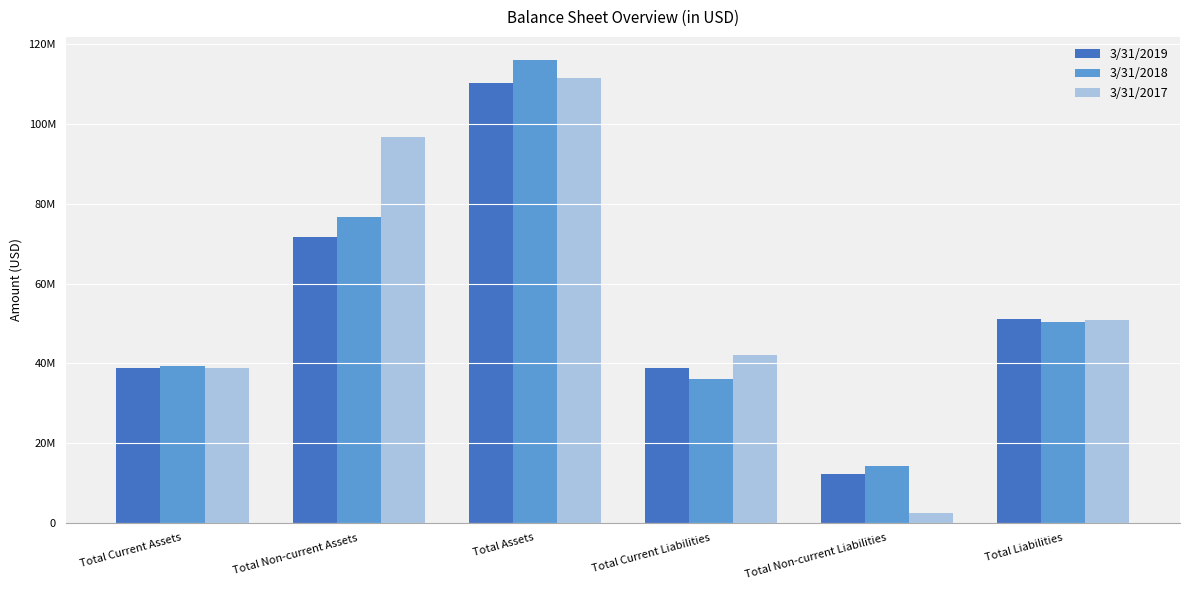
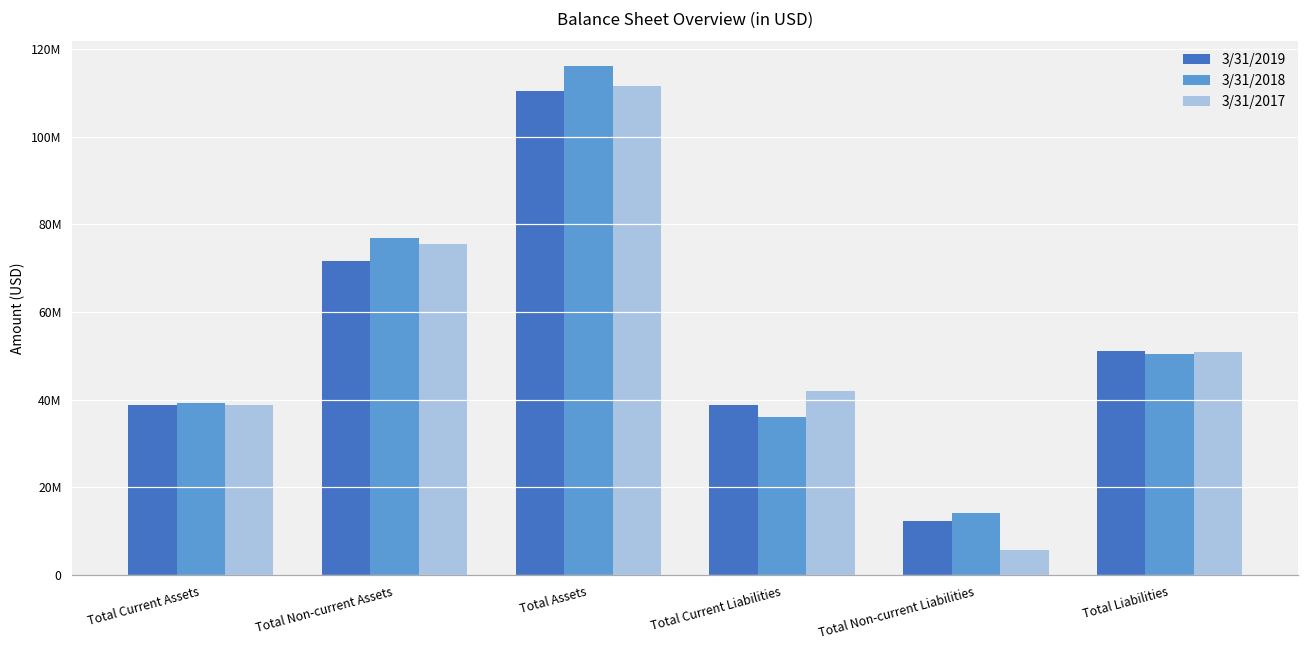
  {
    "3/31/2017": {
      "Total Current Assets": 39000000,
-     "Total Non-current Assets": 97000000,
+     "Total Non-current Assets": 76000000,
      "Total Assets": 112000000,
      "Total Current Liabilities": 42000000,
-     "Total Non-current Liabilities": 3000000,
+     "Total Non-current Liabilities": 6000000,
      "Total Liabilities": 51000000
    }
  }
